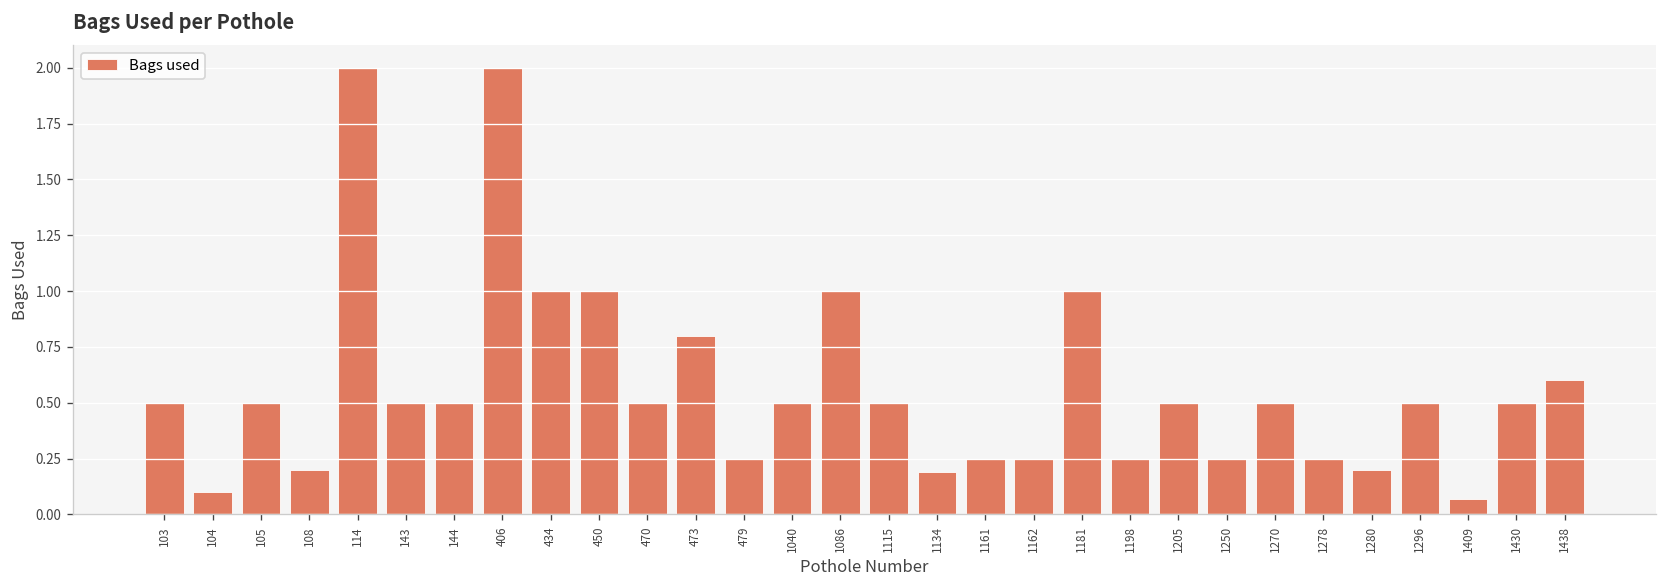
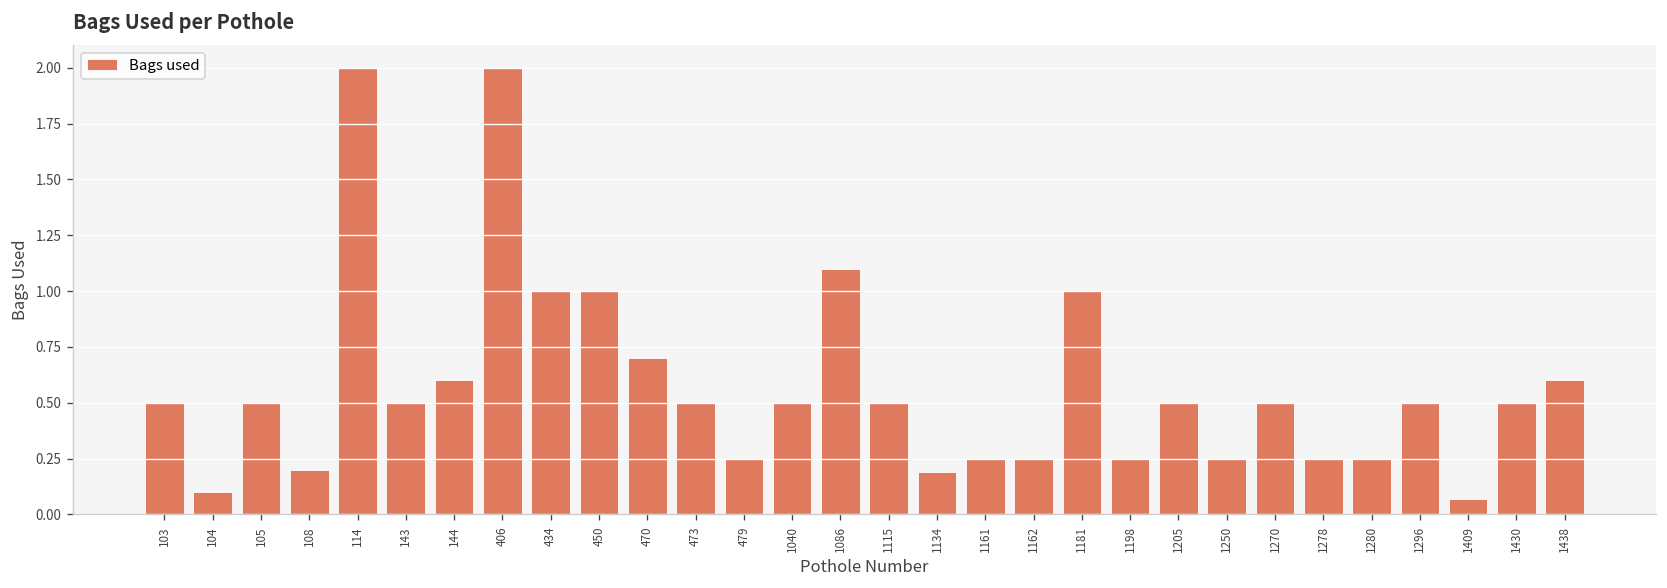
  {
    "103": 0.50,
    "104": 0.10,
    "105": 0.50,
    "108": 0.20,
    "114": 2.00,
    "143": 0.50,
-   "144": 0.5,
+   "144": 0.6,
    "406": 2.00,
    "434": 1.00,
    "450": 1.00,
-   "470": 0.5,
-   "473": 0.8,
+   "470": 0.7,
+   "473": 0.5,
    "479": 0.25,
    "1040": 0.50,
-   "1086": 1.0,
+   "1086": 1.1,
    "1115": 0.50,
    "1134": 0.19,
    "1161": 0.25,
    "1162": 0.25,
    "1181": 1.00,
    "1198": 0.25,
    "1205": 0.50,
    "1250": 0.25,
    "1270": 0.50,
    "1278": 0.25,
-   "1280": 0.20,
+   "1280": 0.25,
    "1296": 0.50,
    "1409": 0.07,
    "1430": 0.50,
    "1438": 0.60
  }
